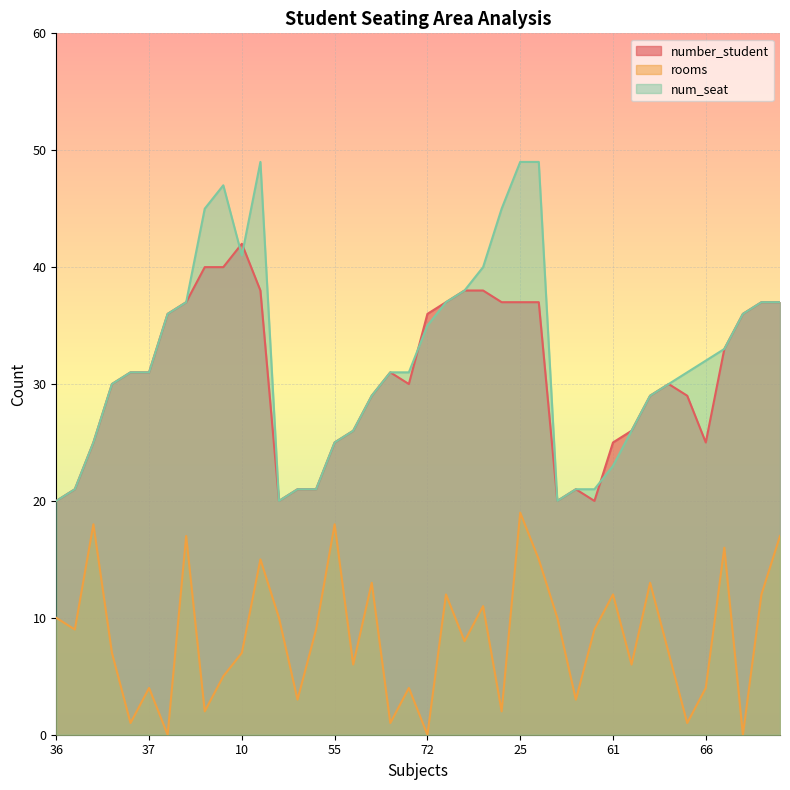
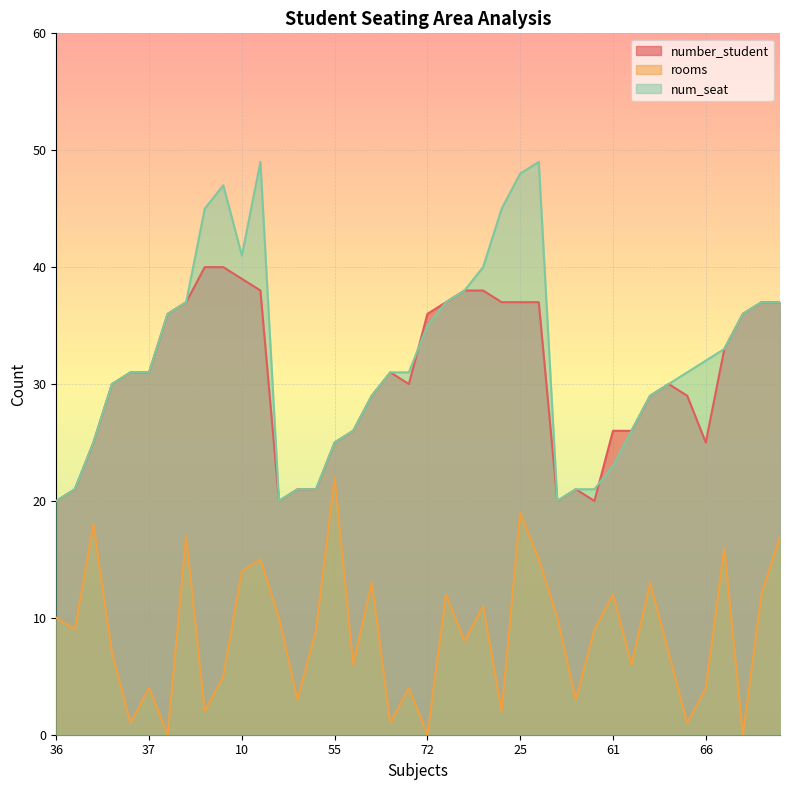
  {
    "number_student": {
-     "10": 42,
+     "10": 39,
      "72": 36,
      "25": 37,
-     "61": 25,
+     "61": 26,
      "66": 25
    },
    "rooms": {
-     "10": 7,
-     "55": 18,
+     "10": 14,
+     "55": 22,
      "72": 0,
      "25": 19,
      "61": 12,
      "66": 4
    },
    "num_seat": {
      "10": 41,
      "72": 35,
-     "25": 49,
+     "25": 48,
      "61": 23,
      "66": 32
    }
  }
